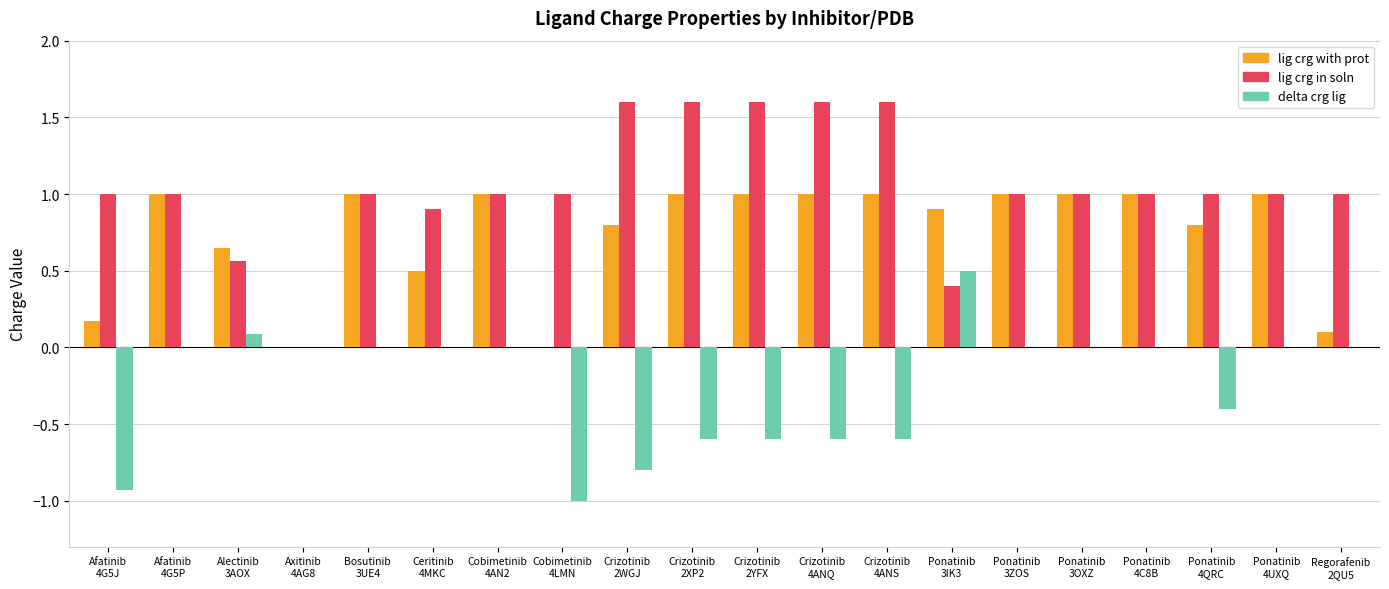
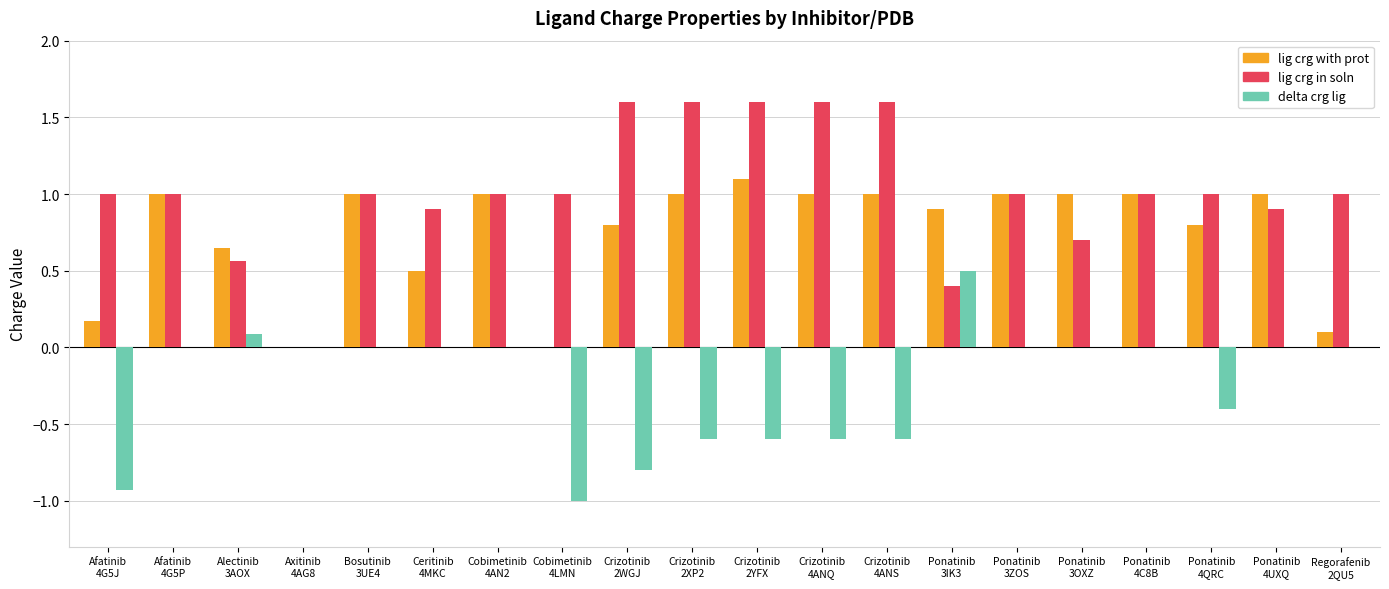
  {
    "lig crg with prot": {
      "Afatinib 4G5J": 0.17,
      "Afatinib 4G5P": 1.0,
      "Alectinib 3AOX": 0.65,
      "Axitinib 4AG8": 0.0,
      "Bosutinib 3UE4": 1.0,
      "Ceritinib 4MKC": 0.5,
      "Cobimetinib 4AN2": 1.0,
      "Cobimetinib 4LMN": 0.0,
      "Crizotinib 2WGJ": 0.8,
      "Crizotinib 2XP2": 1.0,
-     "Crizotinib 2YFX": 1.0,
+     "Crizotinib 2YFX": 1.1,
      "Crizotinib 4ANQ": 1.0,
      "Crizotinib 4ANS": 1.0,
      "Ponatinib 3IK3": 0.9,
      "Ponatinib 3ZOS": 1.0,
      "Ponatinib 3OXZ": 1.0,
      "Ponatinib 4C8B": 1.0,
      "Ponatinib 4QRC": 0.8,
      "Ponatinib 4UXQ": 1.0,
      "Regorafenib 2QU5": 0.1
    },
    "lig crg in soln": {
      "Afatinib 4G5J": 1.0,
      "Afatinib 4G5P": 1.0,
      "Alectinib 3AOX": 0.56,
      "Axitinib 4AG8": 0.0,
      "Bosutinib 3UE4": 1.0,
      "Ceritinib 4MKC": 0.9,
      "Cobimetinib 4AN2": 1.0,
      "Cobimetinib 4LMN": 1.0,
      "Crizotinib 2WGJ": 1.6,
      "Crizotinib 2XP2": 1.6,
      "Crizotinib 2YFX": 1.6,
      "Crizotinib 4ANQ": 1.6,
      "Crizotinib 4ANS": 1.6,
      "Ponatinib 3IK3": 0.4,
      "Ponatinib 3ZOS": 1.0,
-     "Ponatinib 3OXZ": 1.0,
+     "Ponatinib 3OXZ": 0.7,
      "Ponatinib 4C8B": 1.0,
      "Ponatinib 4QRC": 1.0,
-     "Ponatinib 4UXQ": 1.0,
+     "Ponatinib 4UXQ": 0.9,
      "Regorafenib 2QU5": 1.0
    },
    "delta crg lig": {
      "Afatinib 4G5J": -0.93,
      "Afatinib 4G5P": 0.0,
      "Alectinib 3AOX": 0.1,
      "Axitinib 4AG8": 0.0,
      "Bosutinib 3UE4": 0.0,
      "Ceritinib 4MKC": 0.0,
      "Cobimetinib 4AN2": 0.0,
      "Cobimetinib 4LMN": -1.0,
      "Crizotinib 2WGJ": -0.8,
      "Crizotinib 2XP2": -0.6,
      "Crizotinib 2YFX": -0.6,
      "Crizotinib 4ANQ": -0.6,
      "Crizotinib 4ANS": -0.6,
      "Ponatinib 3IK3": 0.5,
      "Ponatinib 3ZOS": 0.0,
      "Ponatinib 3OXZ": 0.0,
      "Ponatinib 4C8B": 0.0,
      "Ponatinib 4QRC": -0.4,
      "Ponatinib 4UXQ": 0.0,
      "Regorafenib 2QU5": 0.0
    }
  }
